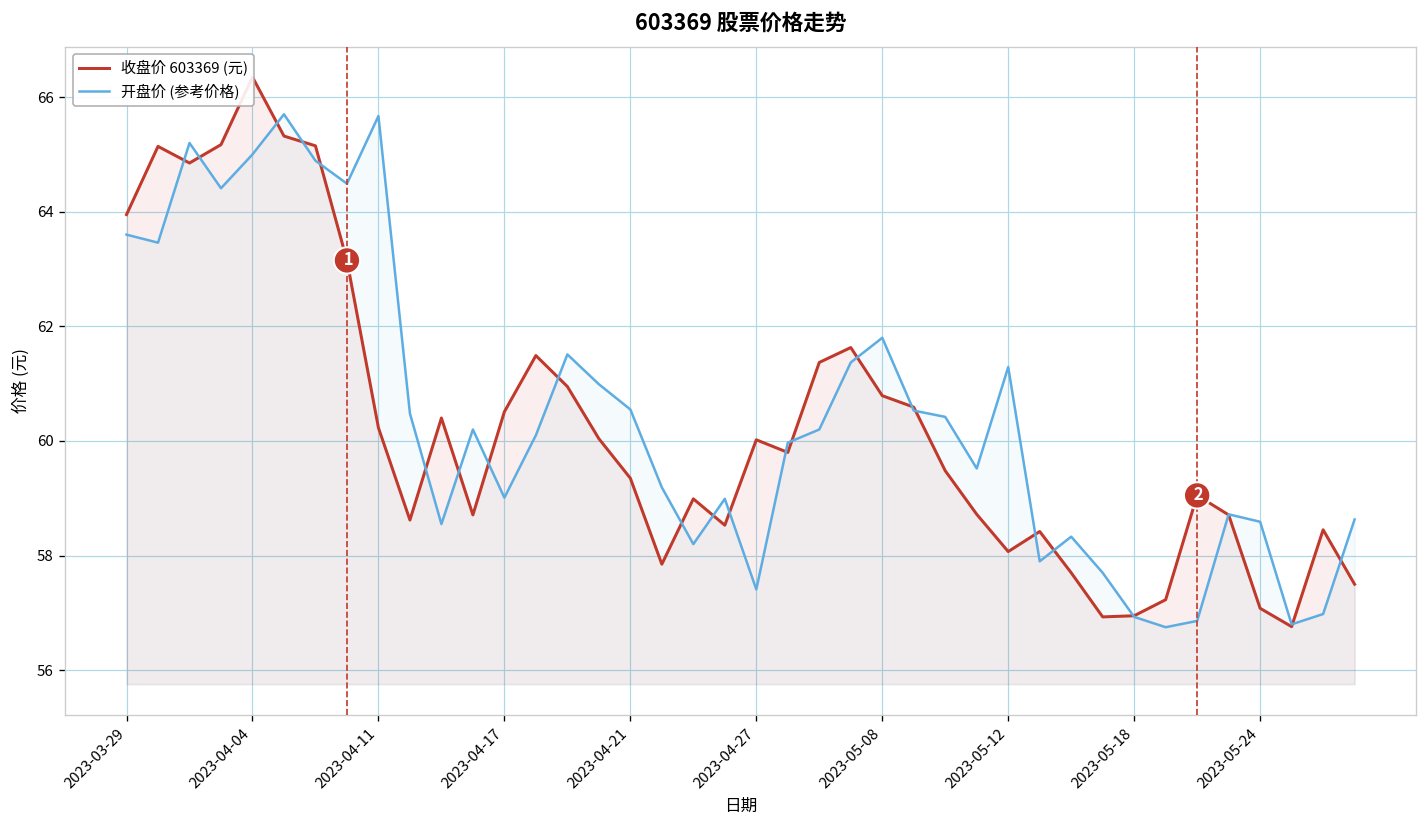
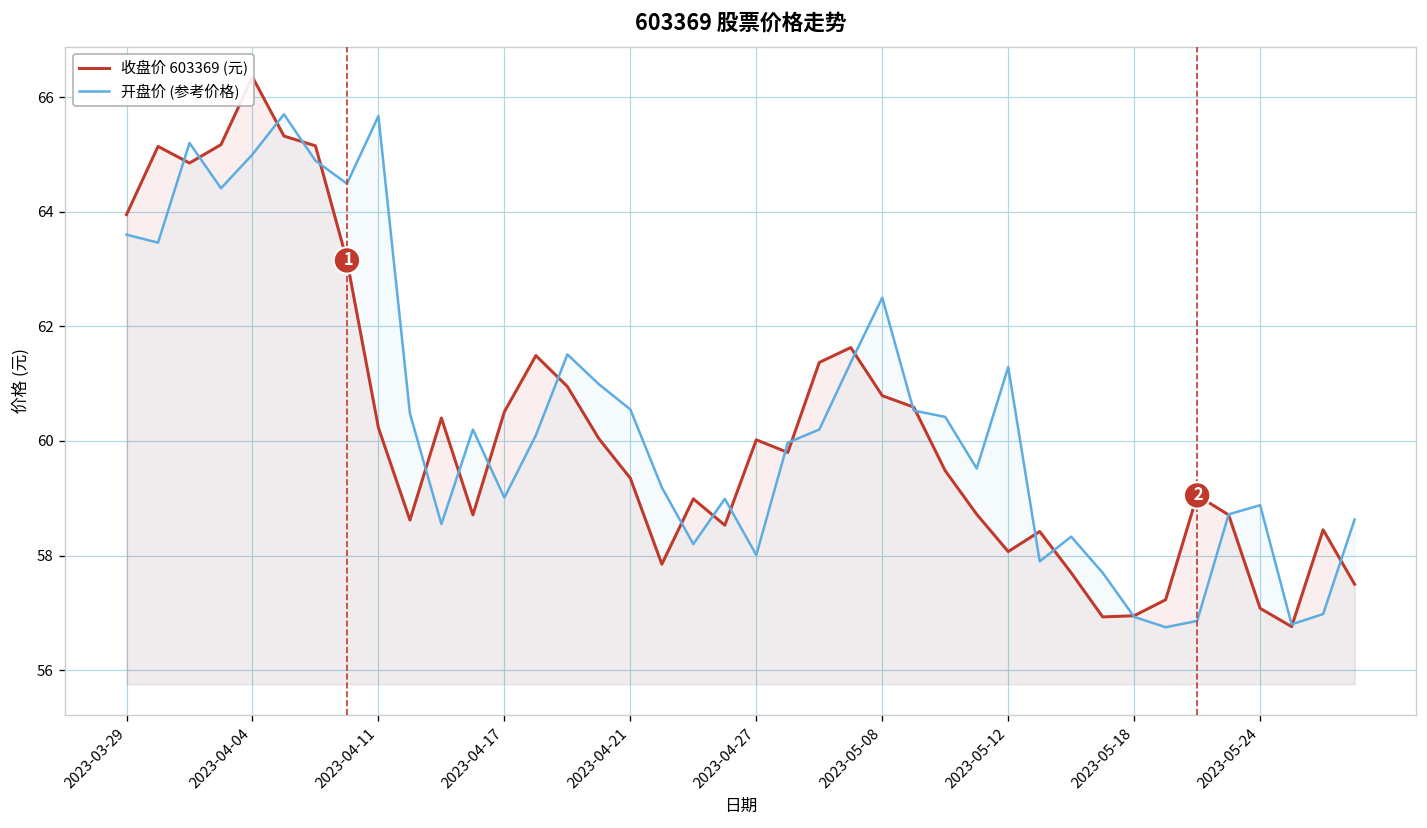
  {
    "开盘价 (参考价格)": {
      "2023-03-29": 63.6,
      "2023-04-04": 65.0,
      "2023-04-11": 65.7,
      "2023-04-17": 59.0,
      "2023-04-21": 60.6,
-     "2023-04-27": 57.4,
-     "2023-05-08": 61.8,
+     "2023-04-27": 58.0,
+     "2023-05-08": 62.5,
      "2023-05-12": 61.3,
-     "2023-05-24": 58.6
+     "2023-05-24": 58.9
    }
  }
